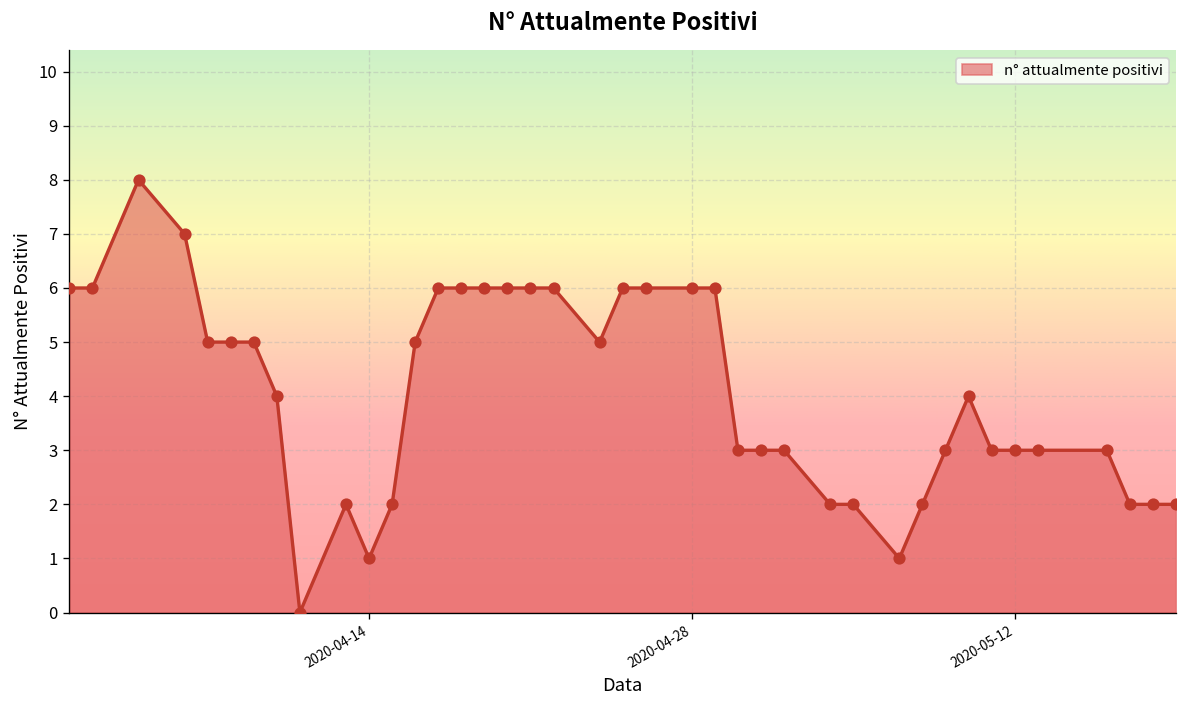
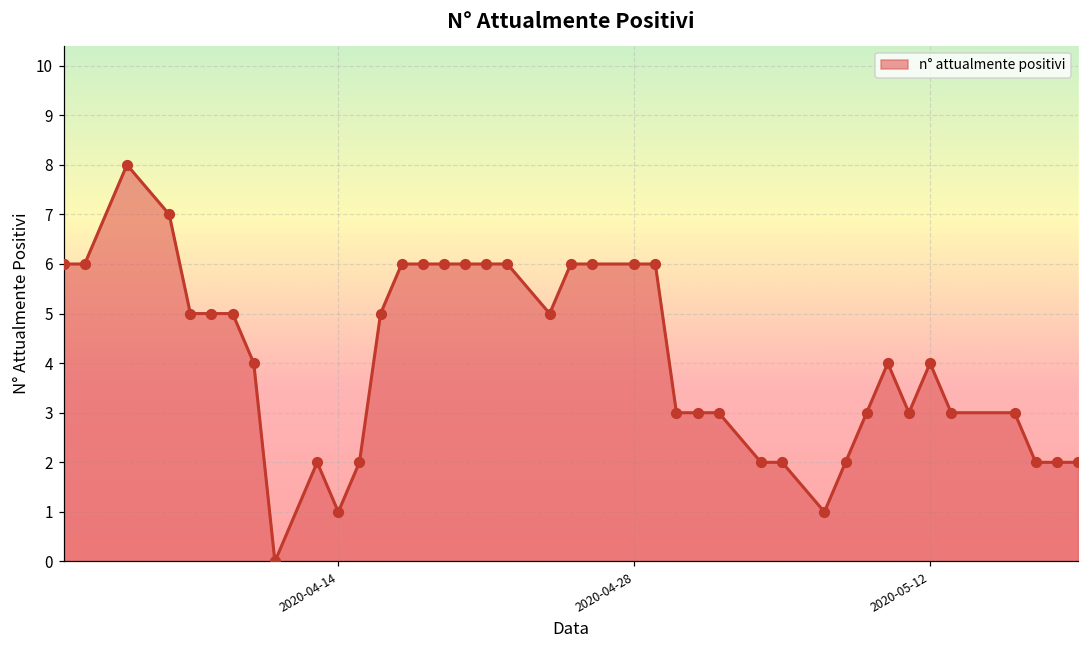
  {
    "2020-04-14": 1,
    "2020-04-28": 6,
-   "2020-05-12": 3
+   "2020-05-12": 4
  }
